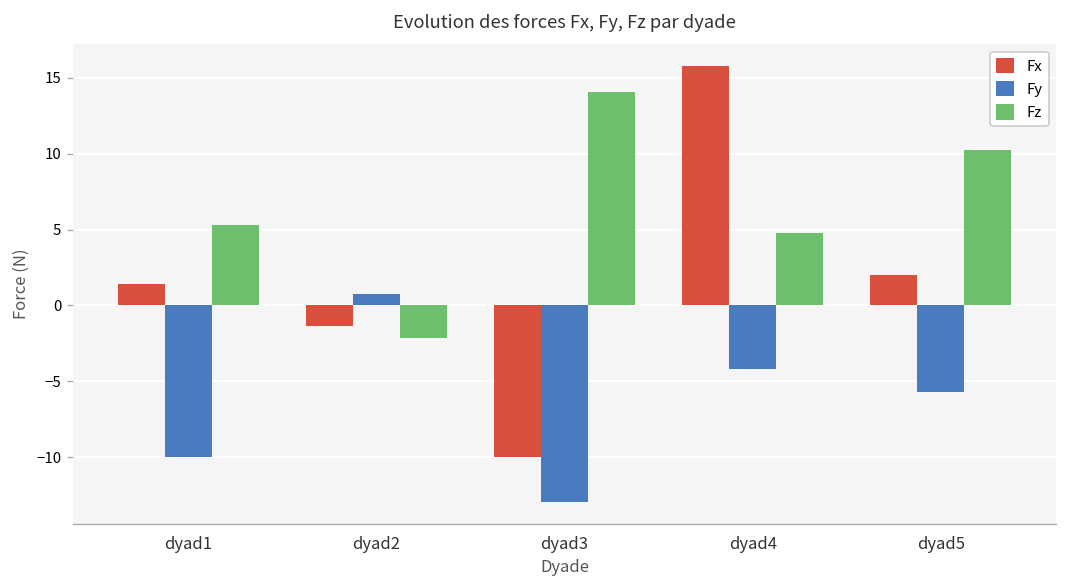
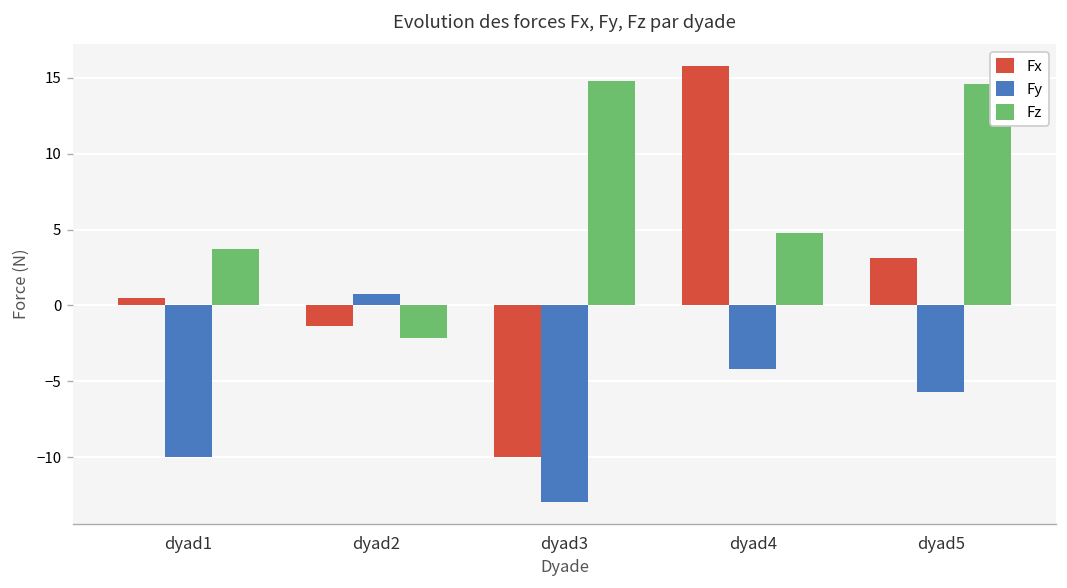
  {
    "Fx": {
-     "dyad1": 1.4,
+     "dyad1": 0.5,
      "dyad2": -1.4,
      "dyad3": -10.0,
      "dyad4": 15.8,
-     "dyad5": 2.0
+     "dyad5": 3.1
    },
    "Fy": {
      "dyad1": -10.0,
      "dyad2": 0.8,
      "dyad3": -13.0,
      "dyad4": -4.2,
      "dyad5": -5.7
    },
    "Fz": {
-     "dyad1": 5.3,
+     "dyad1": 3.7,
      "dyad2": -2.2,
-     "dyad3": 14.0,
+     "dyad3": 14.8,
      "dyad4": 4.8,
-     "dyad5": 10.2
+     "dyad5": 14.6
    }
  }
